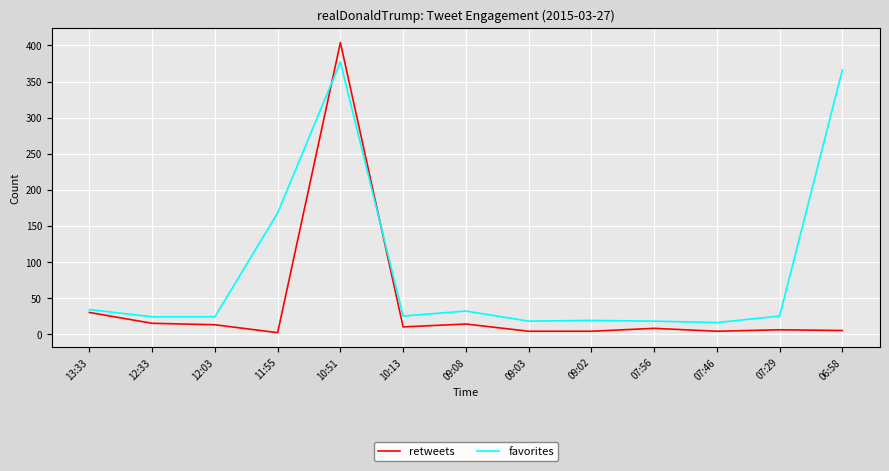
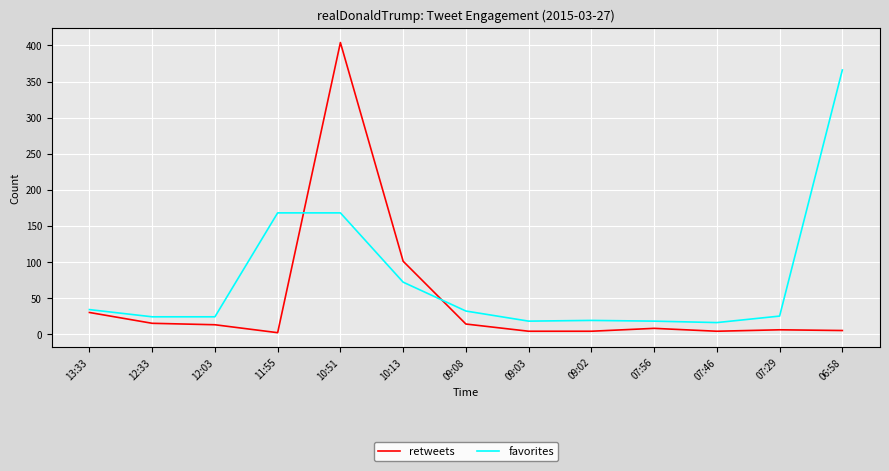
  {
    "retweets": {
      "13:33": 30,
      "12:33": 20,
      "12:03": 10,
      "11:55": 0,
      "10:51": 400,
-     "10:13": 10,
+     "10:13": 100,
      "09:08": 10,
      "09:03": 0,
      "09:02": 0,
      "07:56": 10,
      "07:46": 0,
      "07:29": 10,
      "06:58": 10
    },
    "favorites": {
      "13:33": 30,
      "12:33": 20,
      "12:03": 20,
      "11:55": 170,
-     "10:51": 380,
-     "10:13": 30,
+     "10:51": 170,
+     "10:13": 70,
      "09:08": 30,
      "09:03": 20,
      "09:02": 20,
      "07:56": 20,
      "07:46": 20,
      "07:29": 30,
      "06:58": 370
    }
  }
